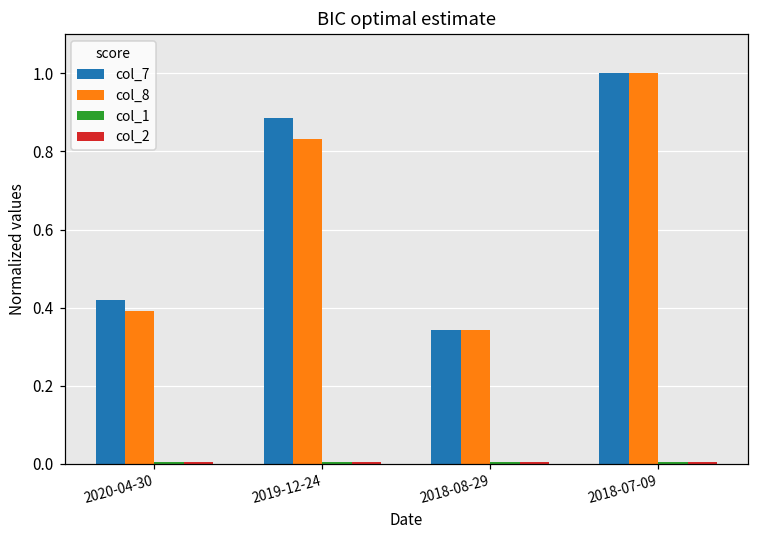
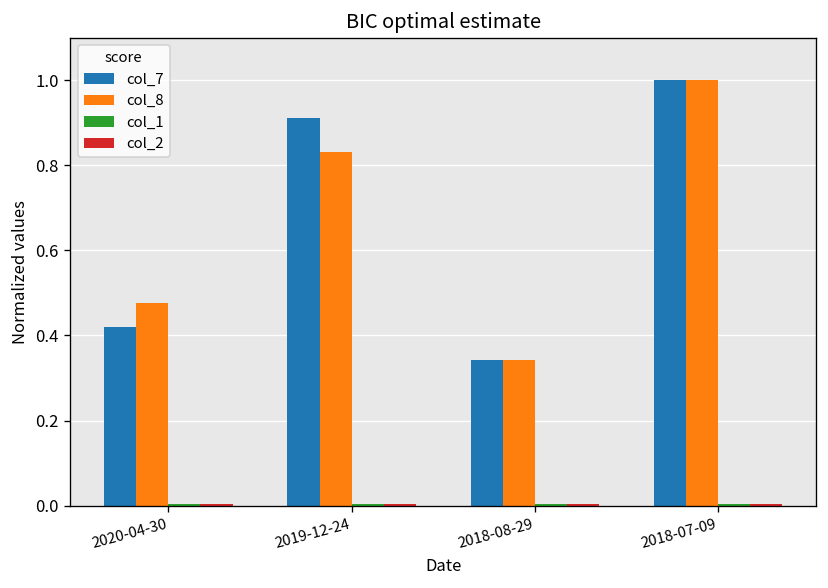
  {
    "col_7": {
      "2020-04-30": 0.42,
-     "2019-12-24": 0.89,
+     "2019-12-24": 0.91,
      "2018-08-29": 0.34,
      "2018-07-09": 1.00
    },
    "col_8": {
-     "2020-04-30": 0.39,
+     "2020-04-30": 0.48,
      "2019-12-24": 0.83,
      "2018-08-29": 0.34,
      "2018-07-09": 1.00
    }
  }
